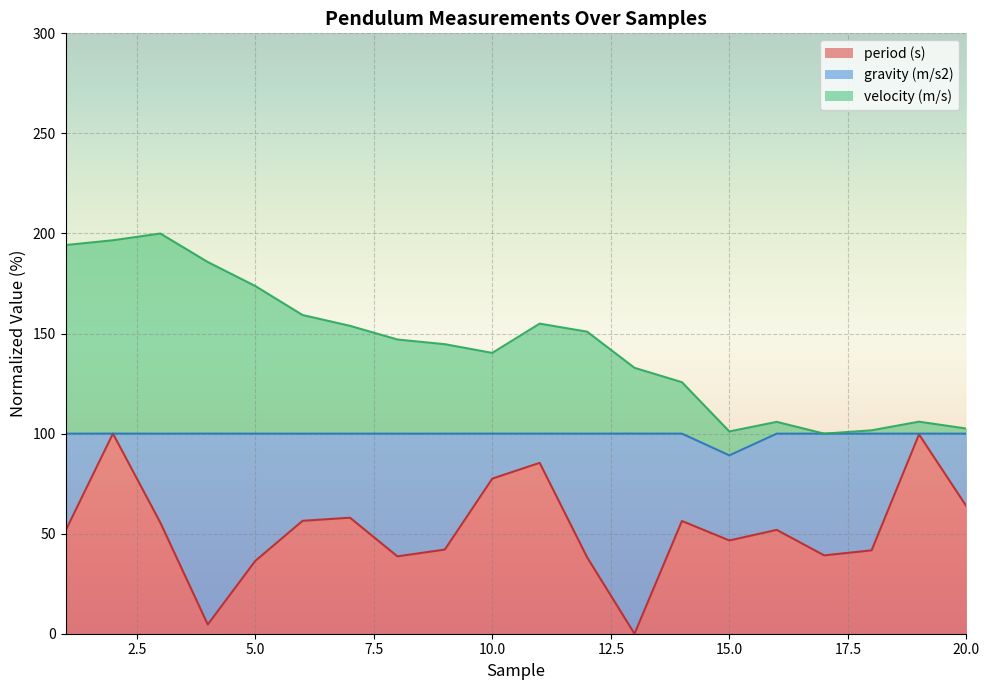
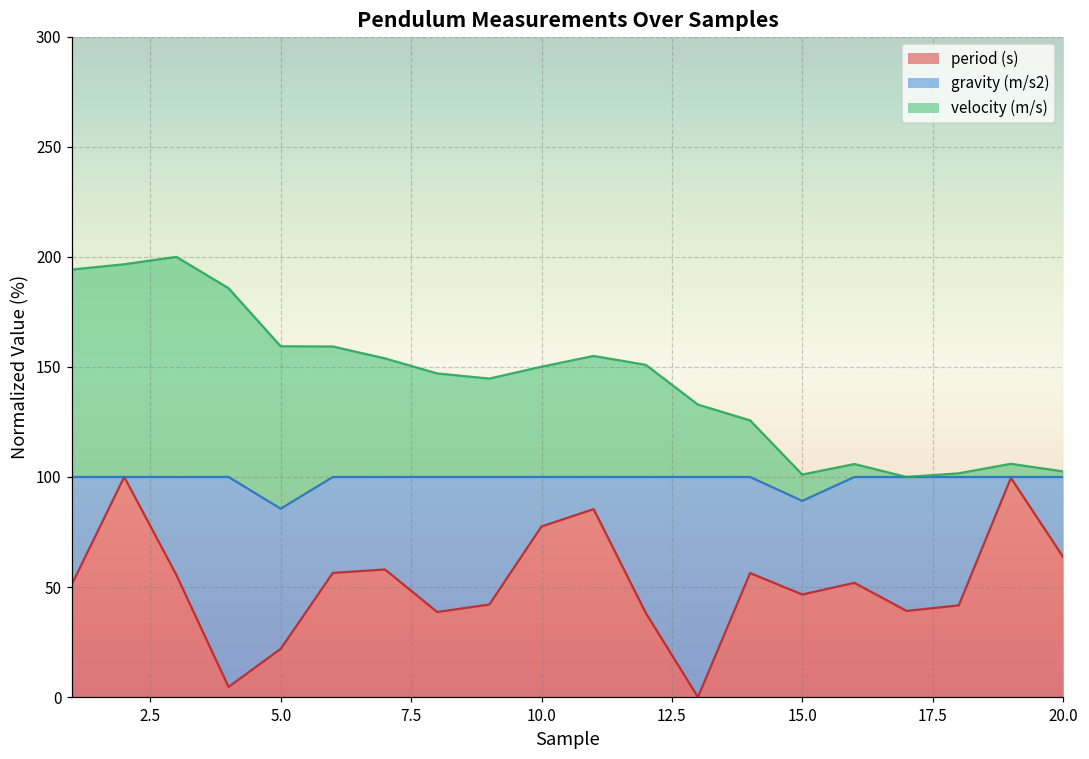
  {
    "period (s)": {
-     "5.0": 36,
+     "5.0": 22,
      "10.0": 77,
      "15.0": 47,
      "20.0": 64
    },
    "gravity (m/s2)": {
      "5.0": 64,
      "10.0": 22,
      "15.0": 43,
      "20.0": 36
    },
    "velocity (m/s)": {
      "5.0": 74,
-     "10.0": 40,
+     "10.0": 50,
      "15.0": 12,
      "20.0": 3
    }
  }
